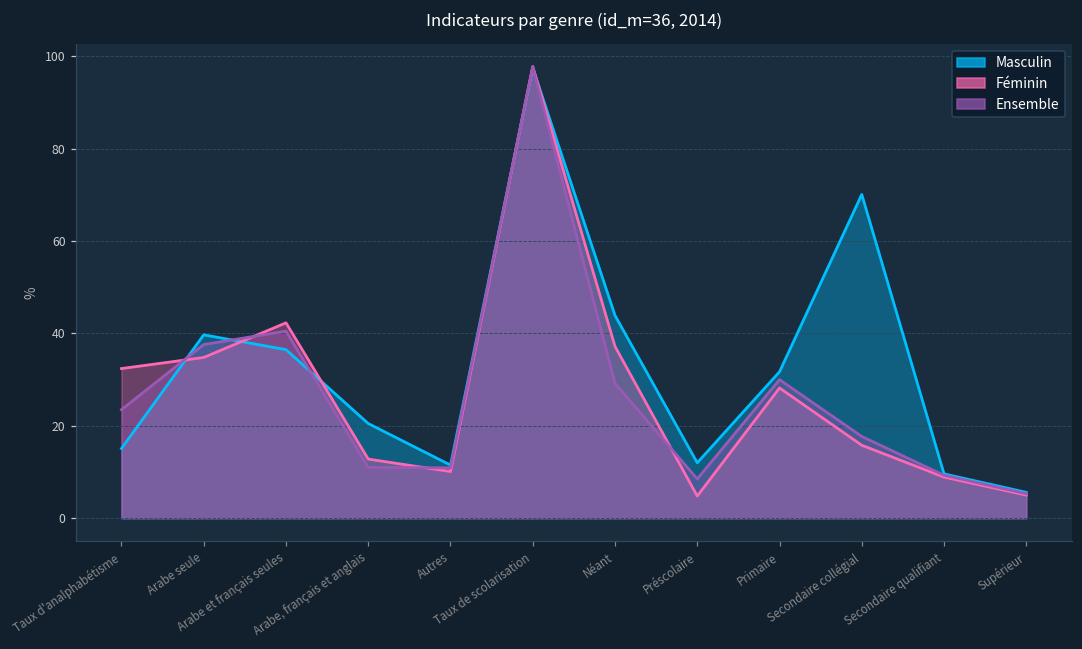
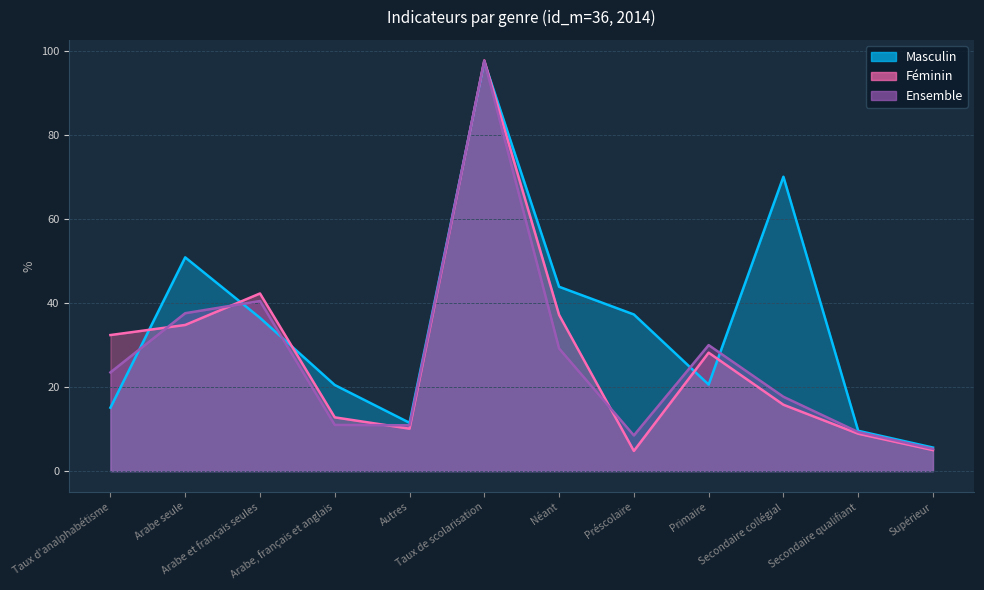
  {
    "Masculin": {
      "Taux d'analphabétisme": 15,
-     "Arabe seule": 40,
+     "Arabe seule": 51,
      "Arabe et français seules": 37,
      "Arabe, français et anglais": 21,
      "Néant": 44,
-     "Préscolaire": 12,
-     "Primaire": 32,
+     "Préscolaire": 37,
+     "Primaire": 21,
      "Secondaire collégial": 70
    }
  }
